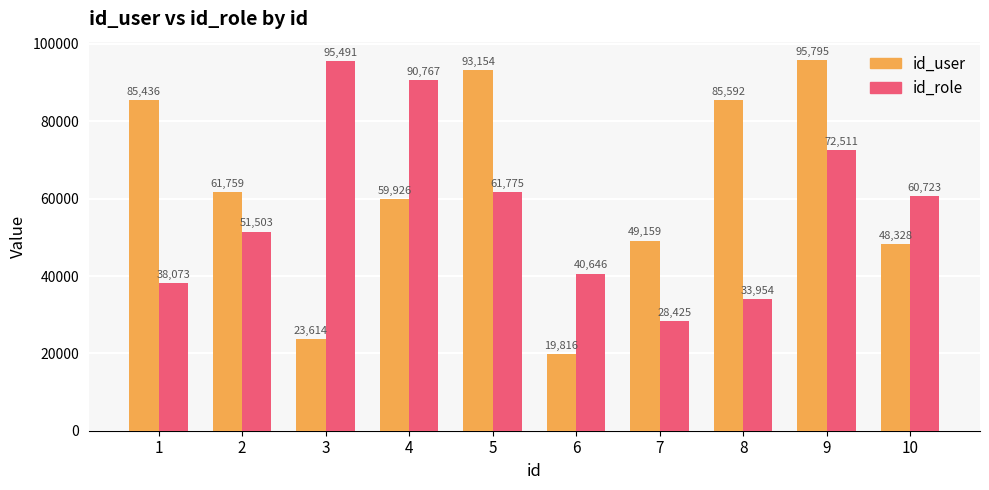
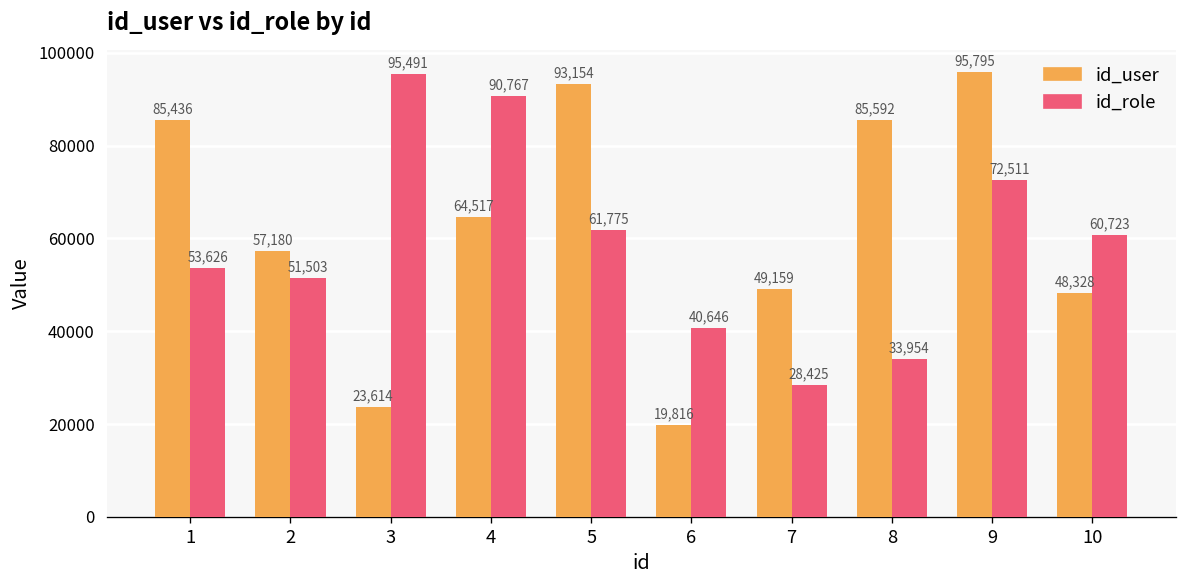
  {
    "id_user": {
      "1": "85,436",
-     "2": "61,759",
+     "2": "57,180",
      "3": "23,614",
-     "4": "59,926",
+     "4": "64,517",
      "5": "93,154",
      "6": "19,816",
      "7": "49,159",
      "8": "85,592",
      "9": "95,795",
      "10": "48,328"
    },
    "id_role": {
-     "1": "38,073",
+     "1": "53,626",
      "2": "51,503",
      "3": "95,491",
      "4": "90,767",
      "5": "61,775",
      "6": "40,646",
      "7": "28,425",
      "8": "33,954",
      "9": "72,511",
      "10": "60,723"
    }
  }
